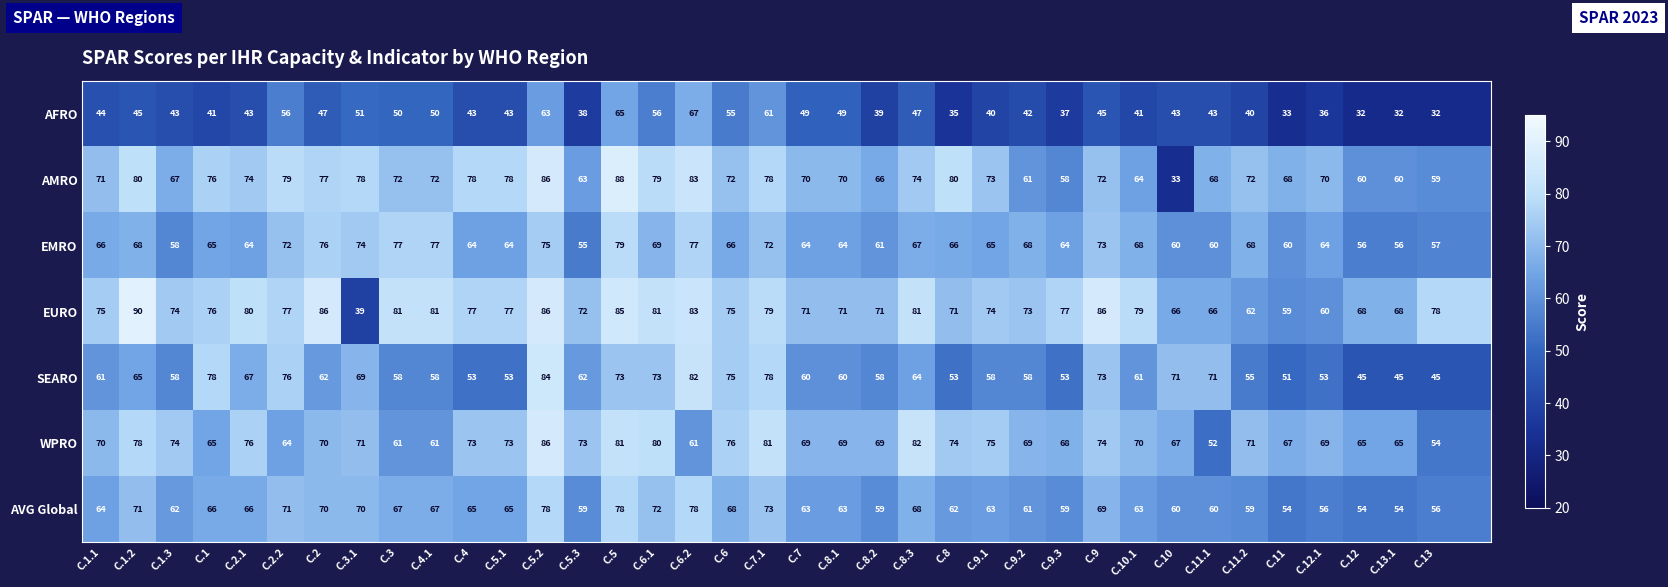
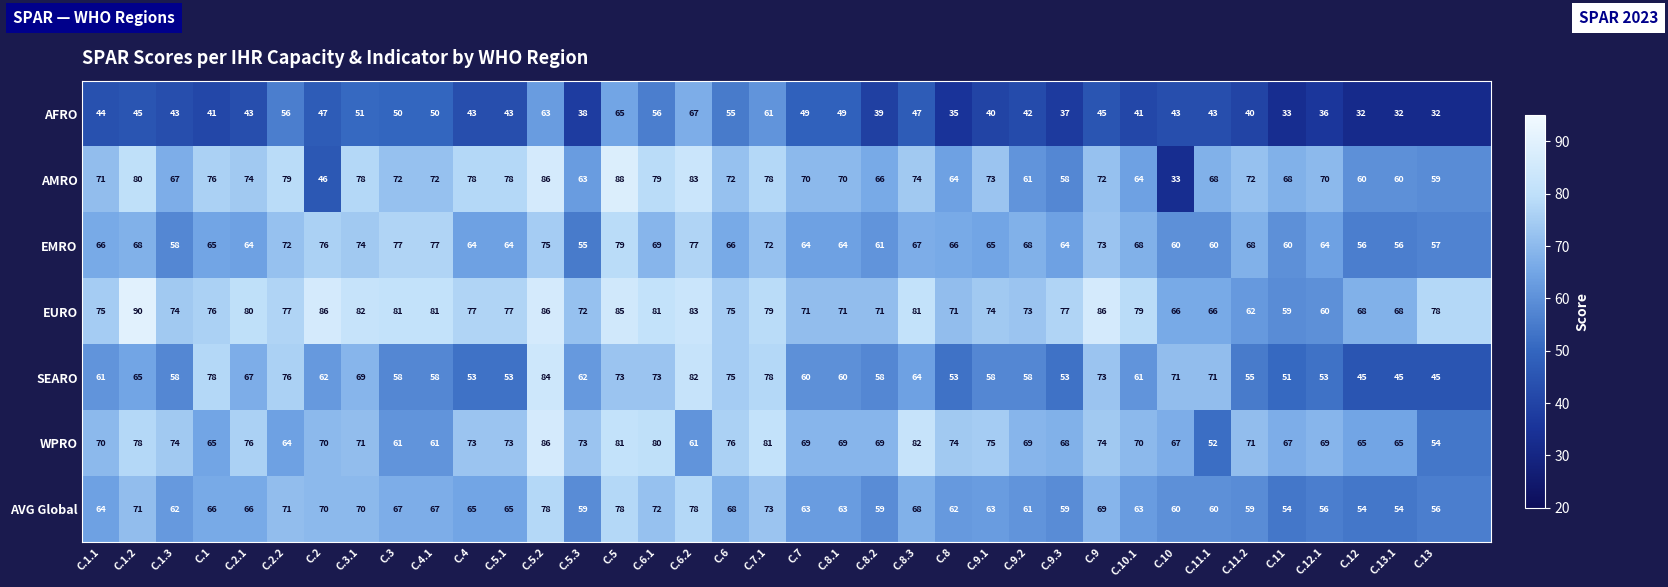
  {
    "AMRO": {
      "C.1.1": 71,
      "C.1.2": 80,
      "C.1.3": 67,
      "C.1": 76,
      "C.2.1": 74,
      "C.2.2": 79,
-     "C.2": 77,
+     "C.2": 46,
      "C.3.1": 78,
      "C.3": 72,
      "C.4.1": 72,
      "C.4": 78,
      "C.5.1": 78,
      "C.5.2": 86,
      "C.5.3": 63,
      "C.5": 88,
      "C.6.1": 79,
      "C.6.2": 83,
      "C.6": 72,
      "C.7.1": 78,
      "C.7": 70,
      "C.8.1": 70,
      "C.8.2": 66,
      "C.8.3": 74,
-     "C.8": 80,
+     "C.8": 64,
      "C.9.1": 73,
      "C.9.2": 61,
      "C.9.3": 58,
      "C.9": 72,
      "C.10.1": 64,
      "C.10": 33,
      "C.11.1": 68,
      "C.11.2": 72,
      "C.11": 68,
      "C.12.1": 70,
      "C.12": 60,
      "C.13.1": 60,
      "C.13": 59
    },
    "EURO": {
      "C.1.1": 75,
      "C.1.2": 90,
      "C.1.3": 74,
      "C.1": 76,
      "C.2.1": 80,
      "C.2.2": 77,
      "C.2": 86,
-     "C.3.1": 39,
+     "C.3.1": 82,
      "C.3": 81,
      "C.4.1": 81,
      "C.4": 77,
      "C.5.1": 77,
      "C.5.2": 86,
      "C.5.3": 72,
      "C.5": 85,
      "C.6.1": 81,
      "C.6.2": 83,
      "C.6": 75,
      "C.7.1": 79,
      "C.7": 71,
      "C.8.1": 71,
      "C.8.2": 71,
      "C.8.3": 81,
      "C.8": 71,
      "C.9.1": 74,
      "C.9.2": 73,
      "C.9.3": 77,
      "C.9": 86,
      "C.10.1": 79,
      "C.10": 66,
      "C.11.1": 66,
      "C.11.2": 62,
      "C.11": 59,
      "C.12.1": 60,
      "C.12": 68,
      "C.13.1": 68,
      "C.13": 78
    }
  }
